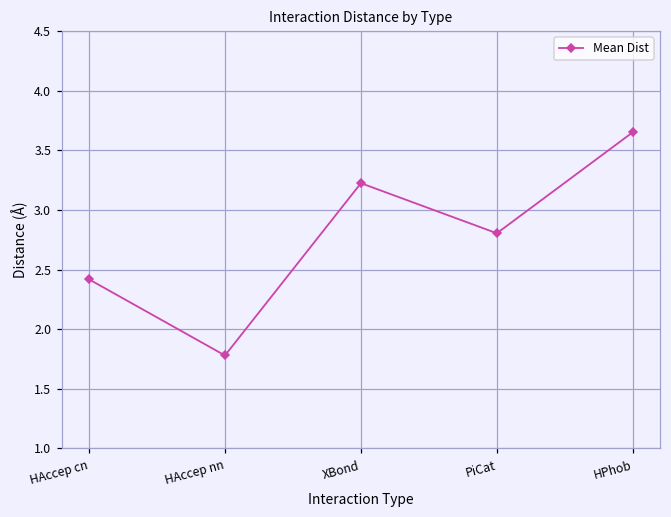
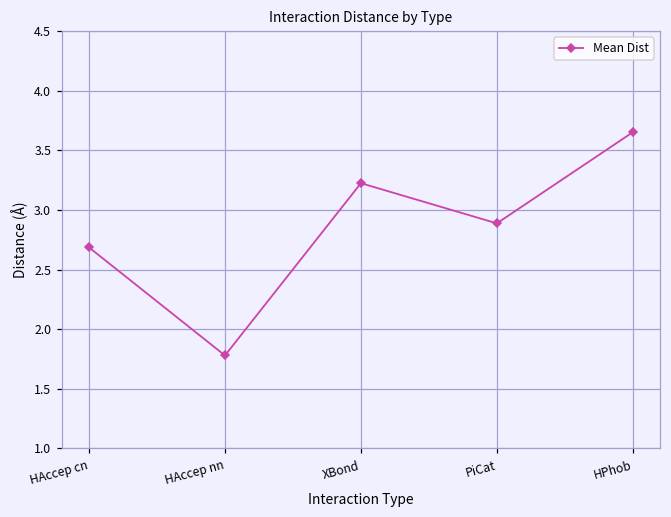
  {
-   "HAccep cn": 2.42,
+   "HAccep cn": 2.69,
    "HAccep nn": 1.78,
    "XBond": 3.23,
-   "PiCat": 2.81,
+   "PiCat": 2.89,
    "HPhob": 3.65
  }
